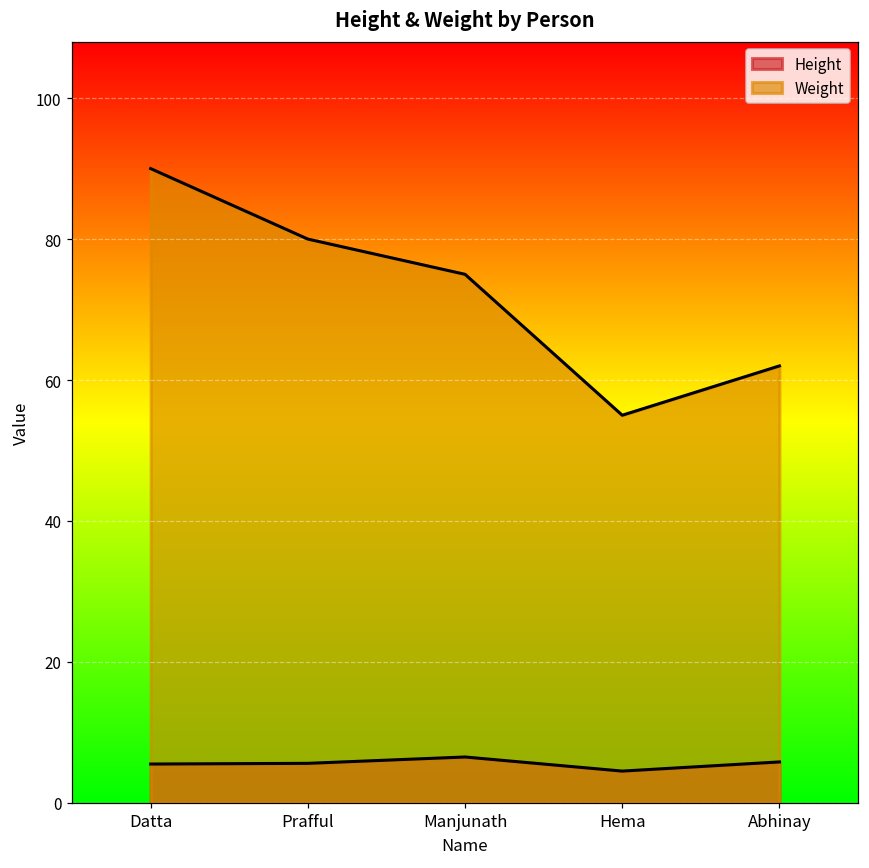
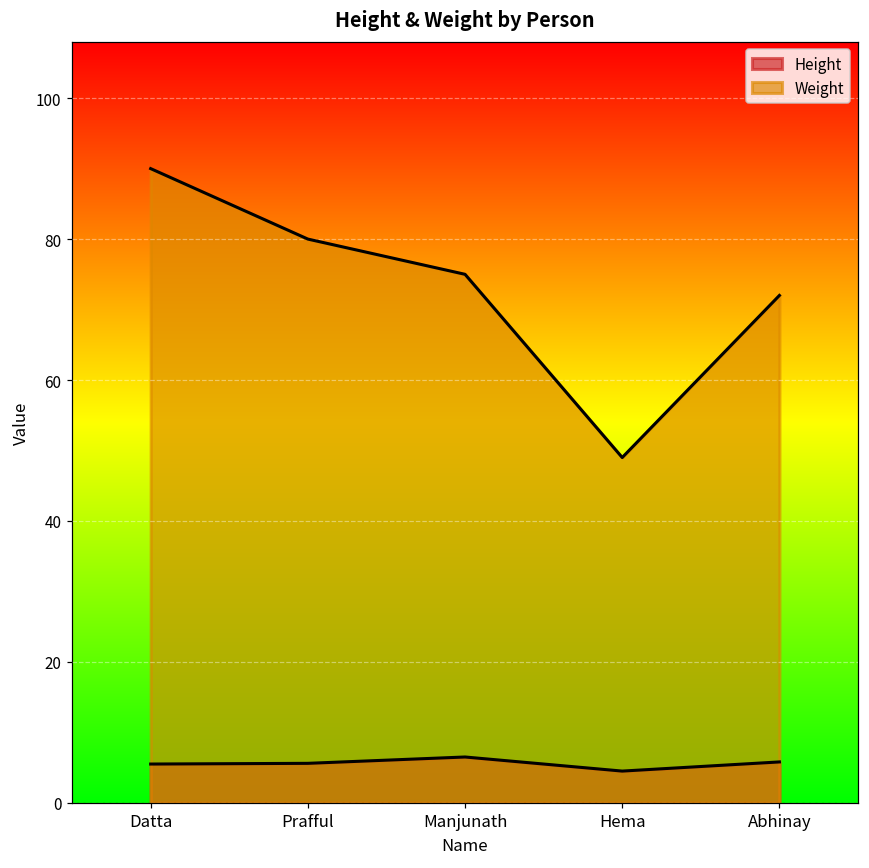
  {
    "Height": {
      "Datta": 6,
      "Prafful": 6,
      "Manjunath": 7,
      "Hema": 5,
      "Abhinay": 6
    },
    "Weight": {
      "Datta": 90,
      "Prafful": 80,
      "Manjunath": 75,
-     "Hema": 55,
-     "Abhinay": 62
+     "Hema": 49,
+     "Abhinay": 72
    }
  }
